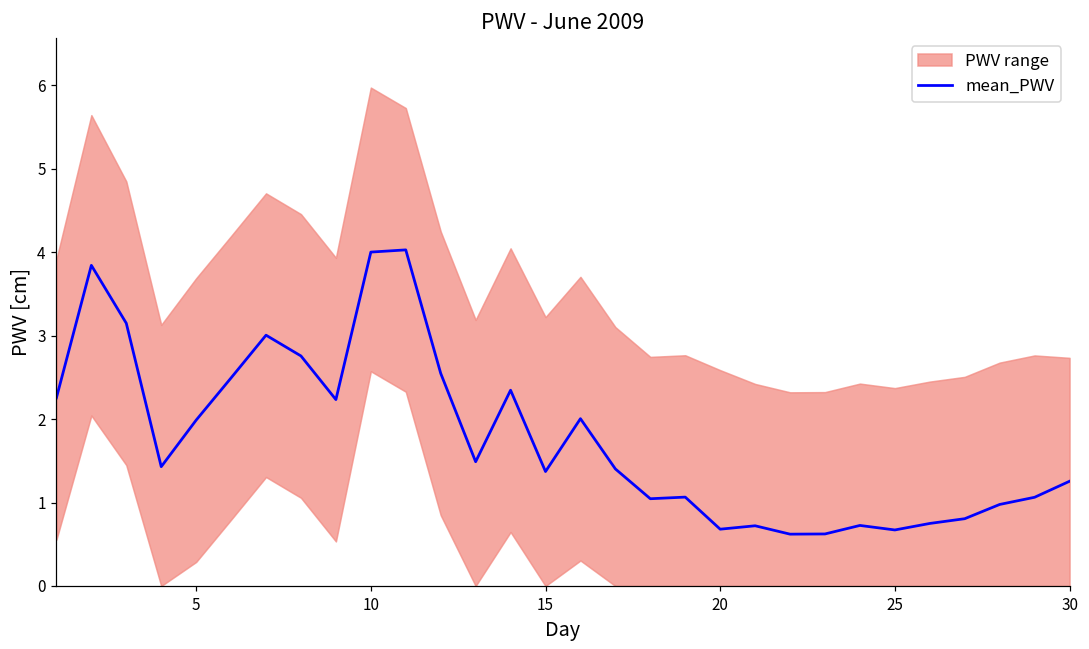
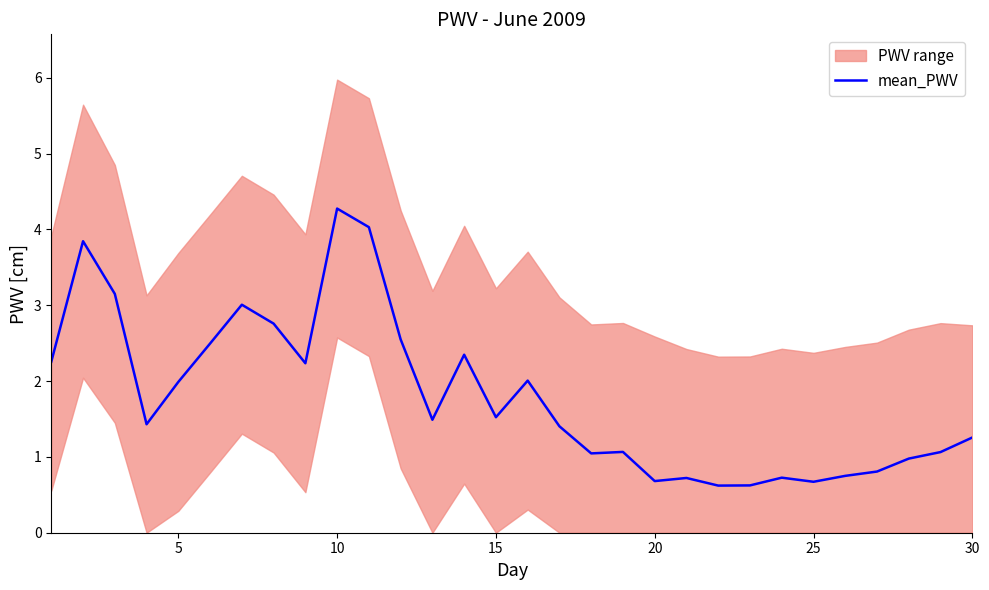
  {
    "mean_PWV": {
      "5": 2.0,
-     "10": 4.0,
-     "15": 1.4,
+     "10": 4.3,
+     "15": 1.5,
      "20": 0.7,
      "25": 0.7,
      "30": 1.3
    }
  }
